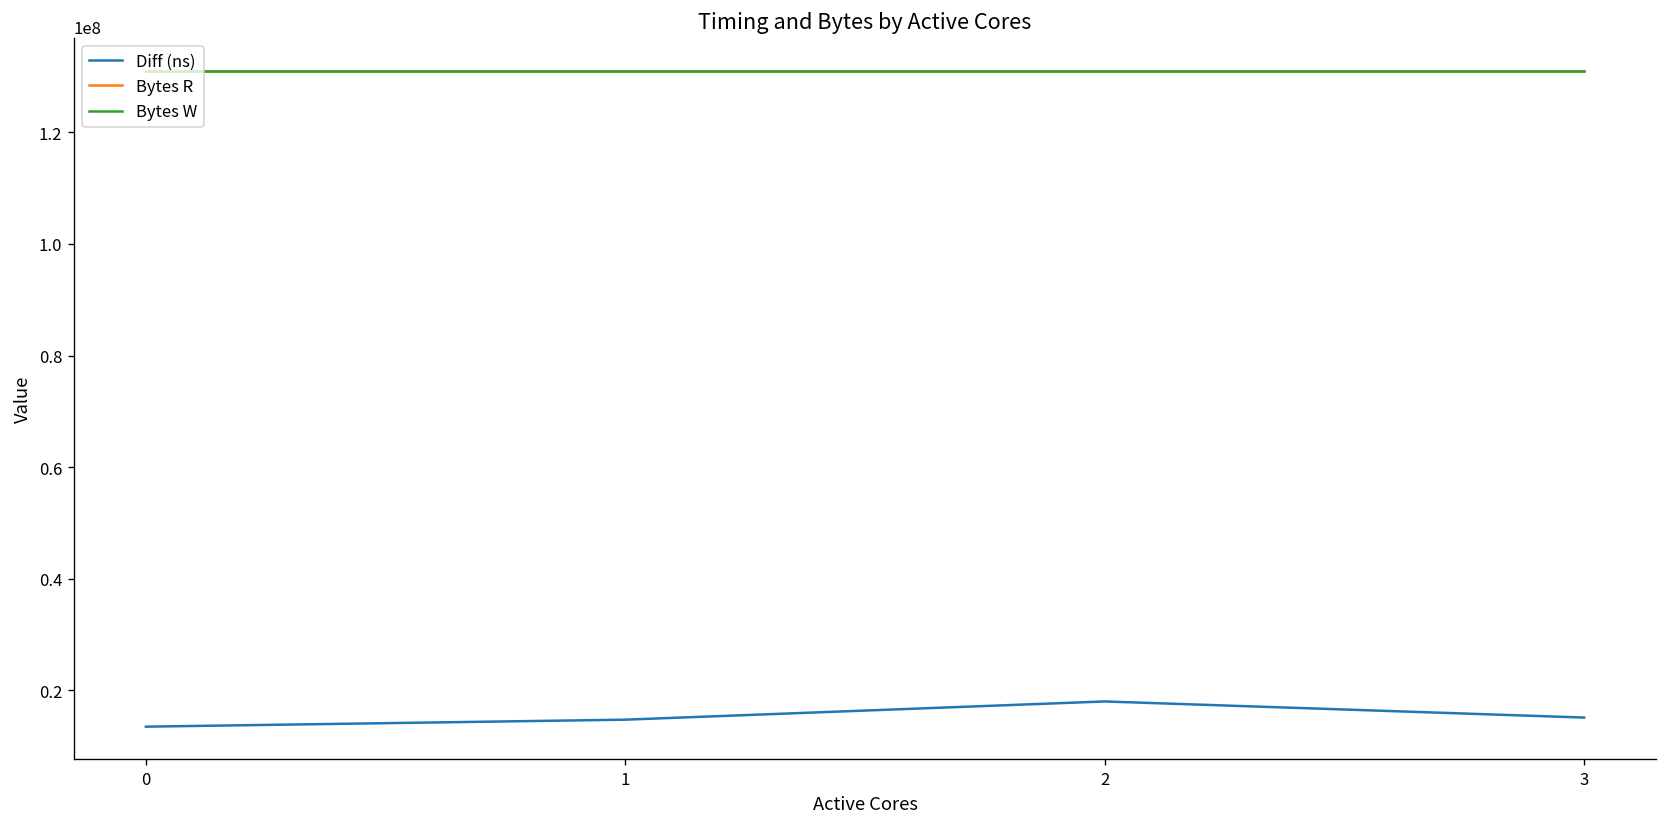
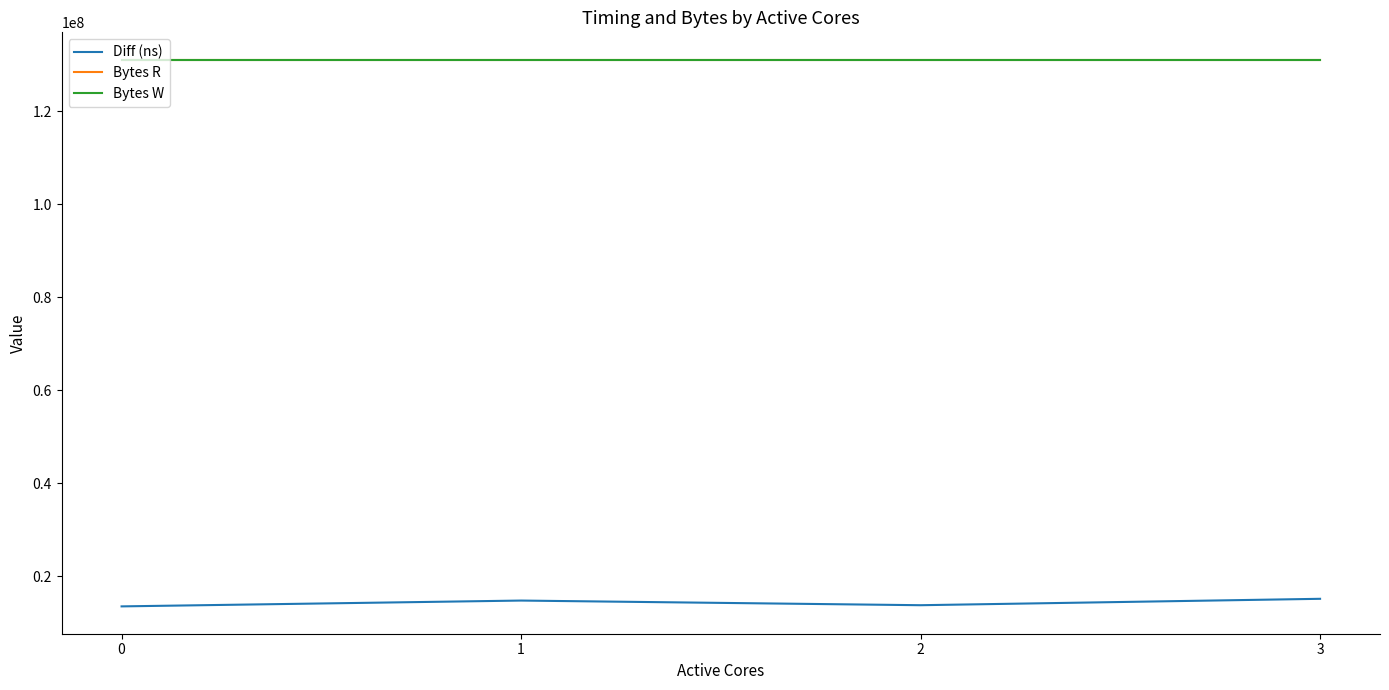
  {
    "Diff (ns)": {
      "0": 13000000,
      "1": 15000000,
-     "2": 18000000,
+     "2": 14000000,
      "3": 15000000
    },
    "Bytes W": {
      "1": 131000000,
      "2": 131000000,
      "3": 131000000
    }
  }
